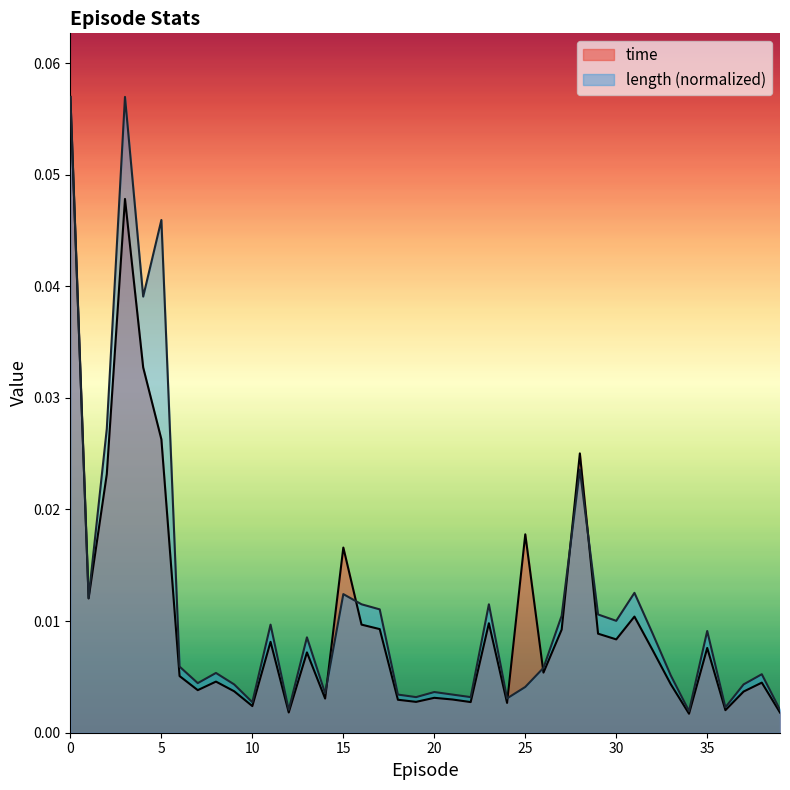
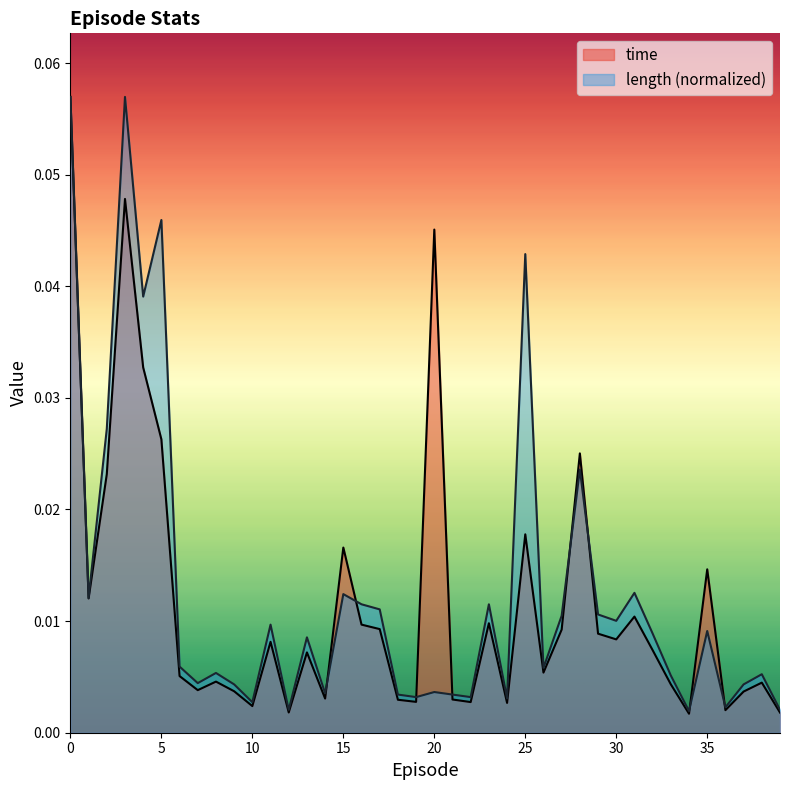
  {
    "time": {
      "5": 0.0263,
      "10": 0.0024,
      "15": 0.0166,
-     "20": 0.0031,
+     "20": 0.0451,
      "25": 0.0178,
      "30": 0.0084,
-     "35": 0.0076
+     "35": 0.0146
    },
    "length (normalized)": {
      "5": 0.0459,
      "10": 0.0027,
      "15": 0.0124,
      "20": 0.0036,
-     "25": 0.0041,
+     "25": 0.0429,
      "30": 0.0100,
      "35": 0.0091
    }
  }
